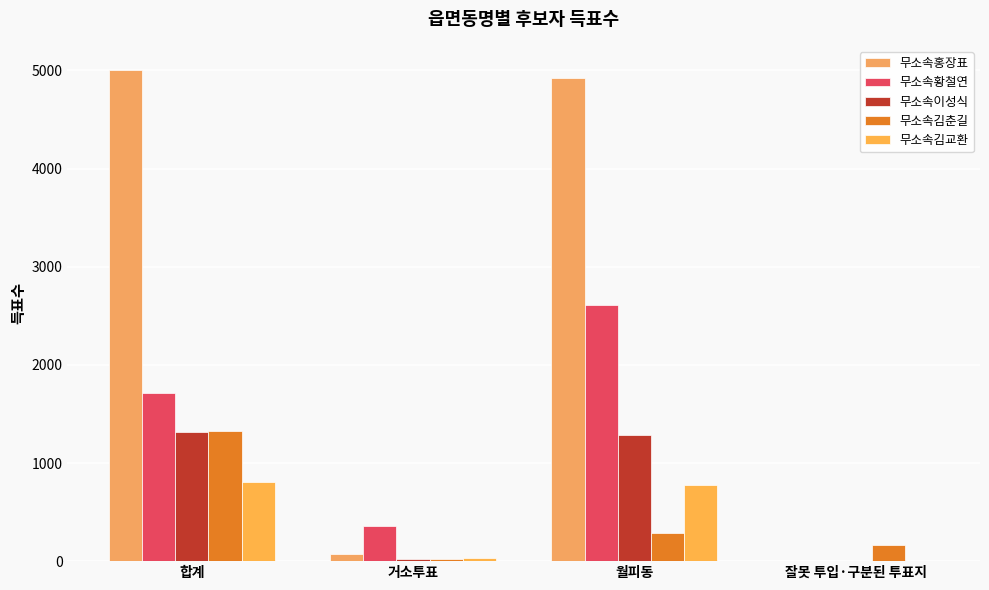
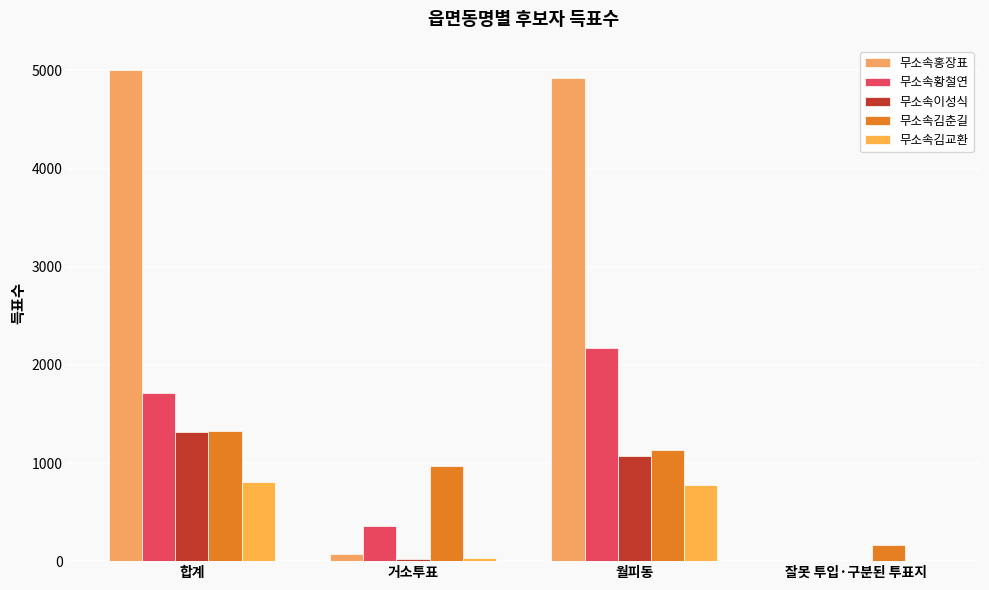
  {
    "무소속황철연": {
      "합계": 1700,
      "거소투표": 400,
-     "월피동": 2600,
+     "월피동": 2200,
      "잘못 투입·구분된 투표지": 0
    },
    "무소속이성식": {
      "합계": 1300,
-     "월피동": 1300,
+     "월피동": 1100,
      "잘못 투입·구분된 투표지": 0
    },
    "무소속김춘길": {
      "합계": 1300,
-     "거소투표": 0,
-     "월피동": 300,
+     "거소투표": 1000,
+     "월피동": 1100,
      "잘못 투입·구분된 투표지": 200
    }
  }
